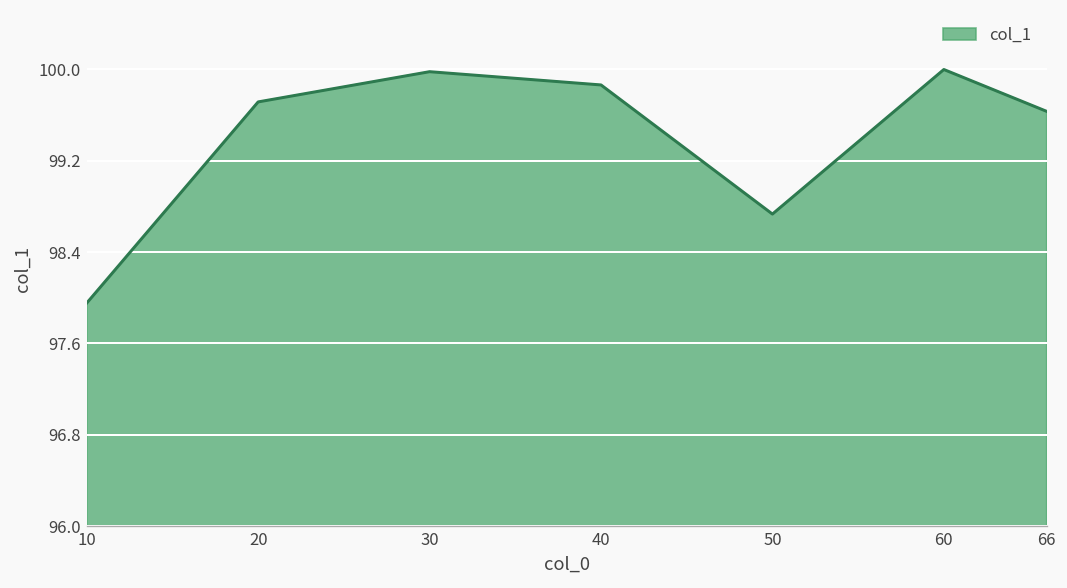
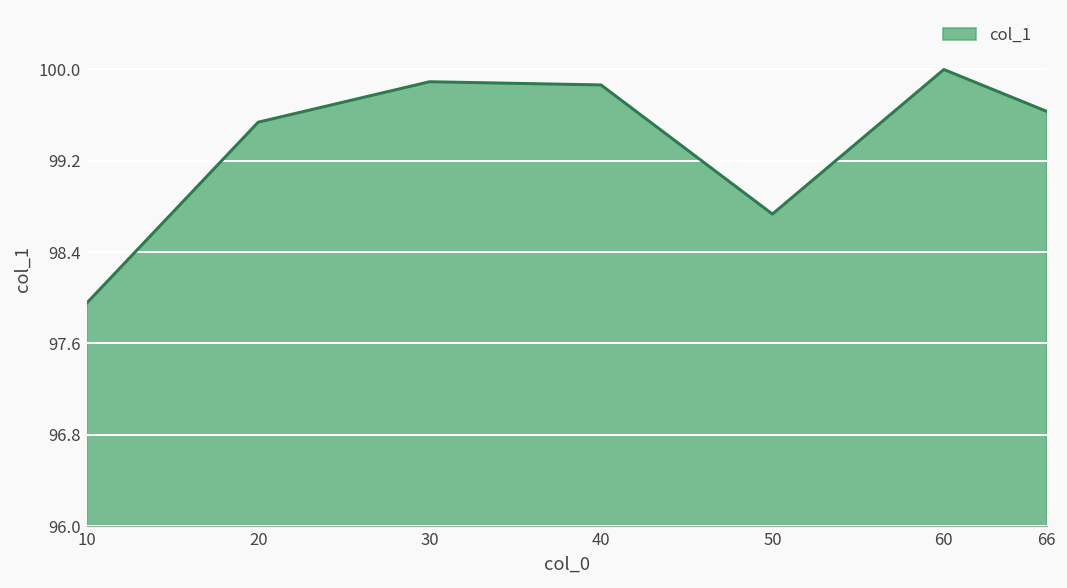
  {
    "10": 98.0,
-   "20": 99.7,
-   "30": 100.0,
+   "20": 99.5,
+   "30": 99.9,
    "40": 99.9,
    "50": 98.7,
    "60": 100.0,
    "66": 99.6
  }
